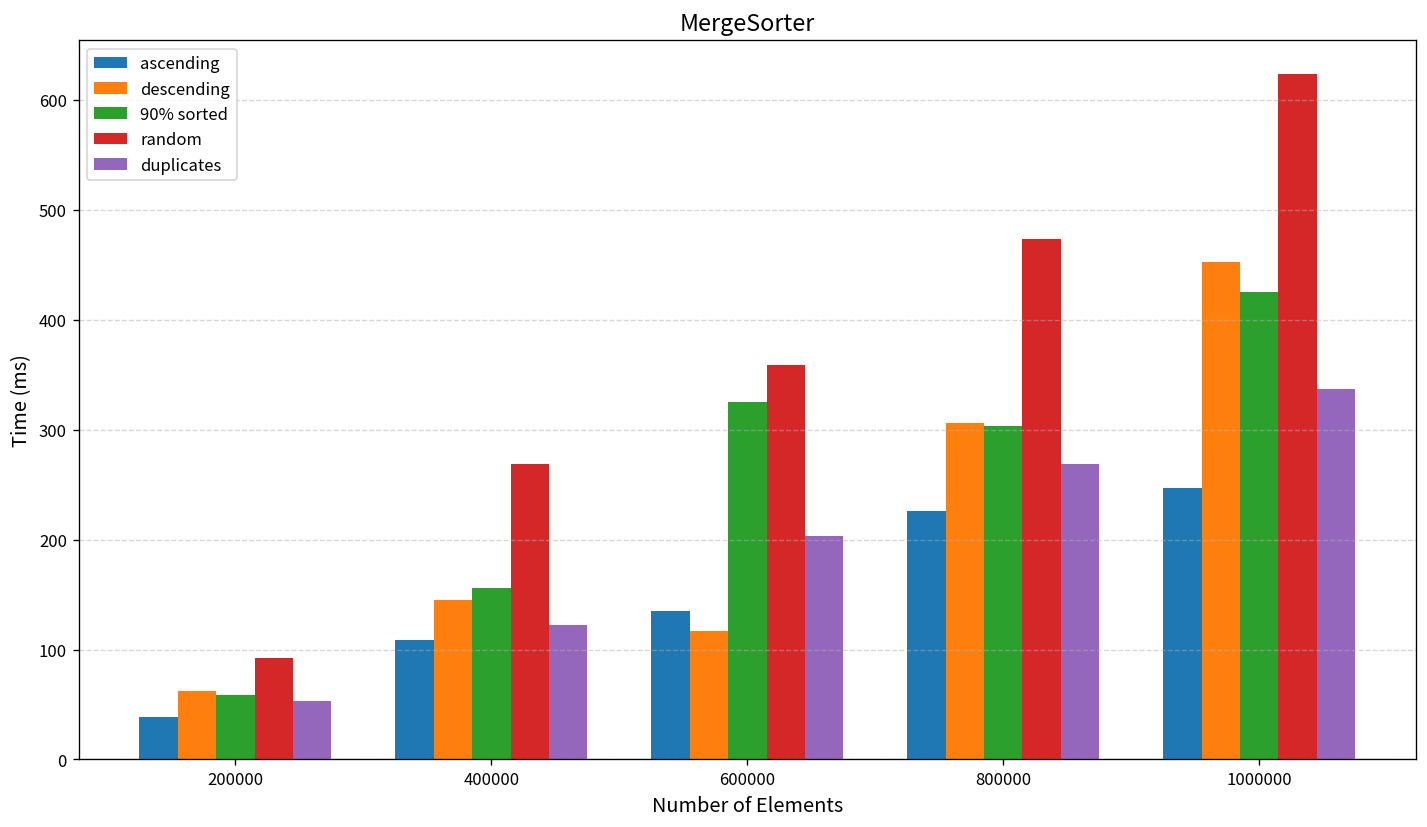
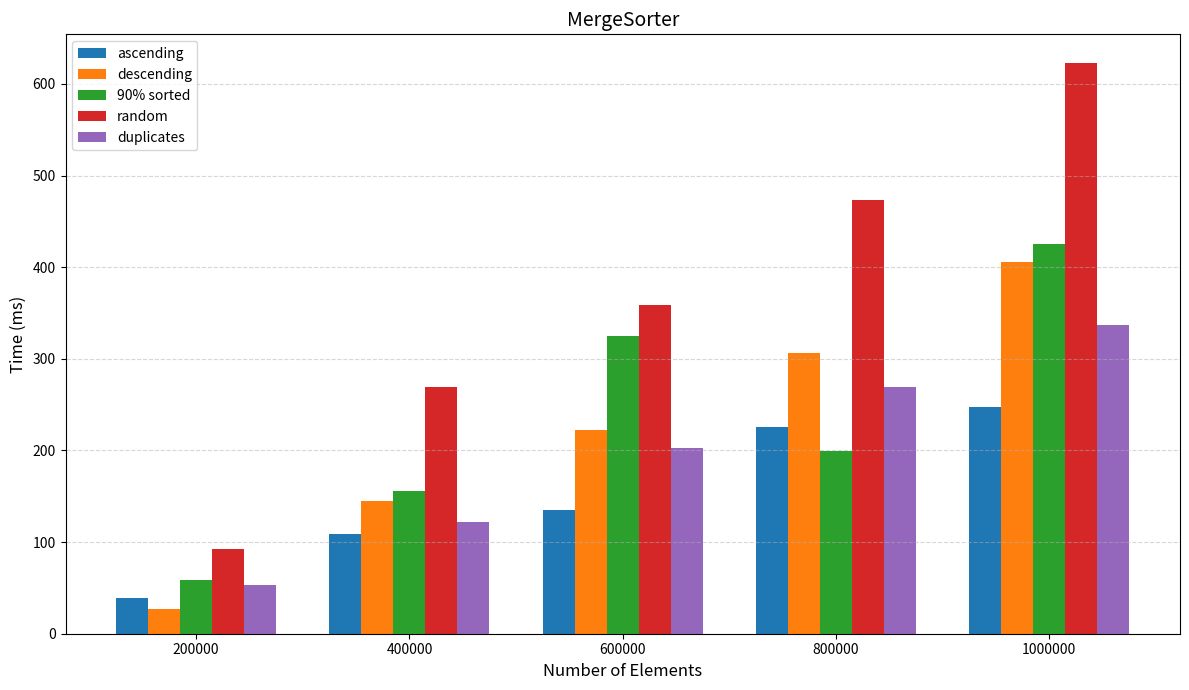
  {
    "ascending": {
      "200000": 40,
      "400000": 110,
      "600000": 140,
      "800000": 230,
      "1000000": 250
    },
    "descending": {
-     "200000": 60,
+     "200000": 30,
      "400000": 150,
-     "600000": 120,
+     "600000": 220,
      "800000": 310,
-     "1000000": 450
+     "1000000": 410
    },
    "90% sorted": {
      "200000": 60,
      "400000": 160,
      "600000": 330,
-     "800000": 300,
+     "800000": 200,
      "1000000": 430
    },
    "random": {
      "200000": 90,
      "400000": 270,
      "600000": 360,
      "800000": 470,
      "1000000": 620
    },
    "duplicates": {
      "200000": 50,
      "400000": 120,
      "600000": 200,
      "800000": 270,
      "1000000": 340
    }
  }
